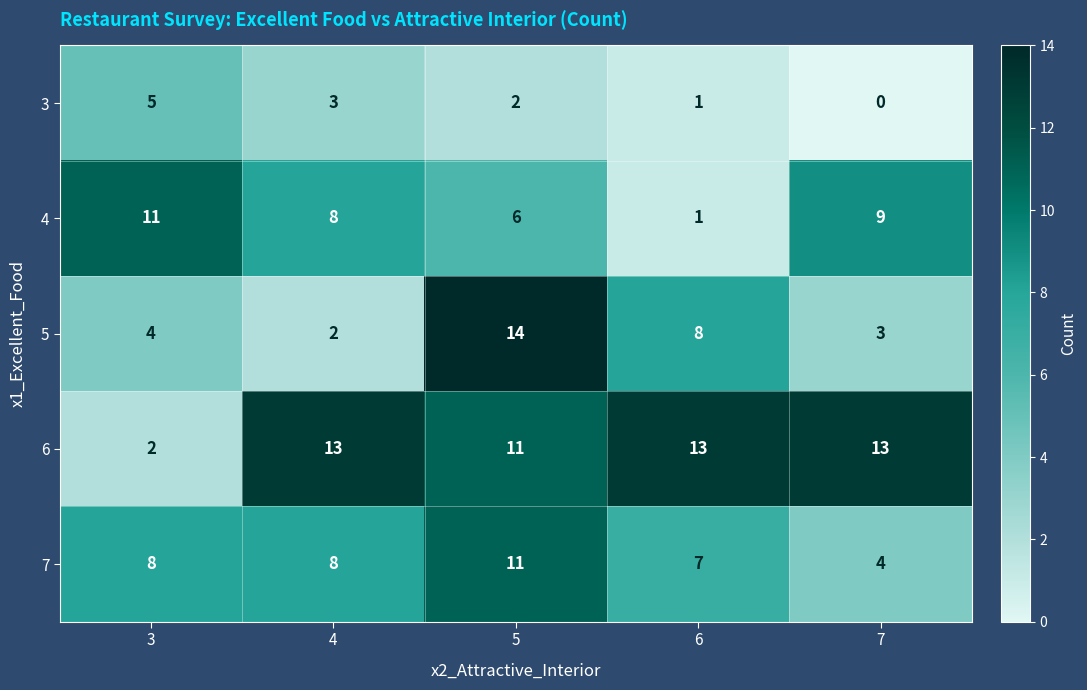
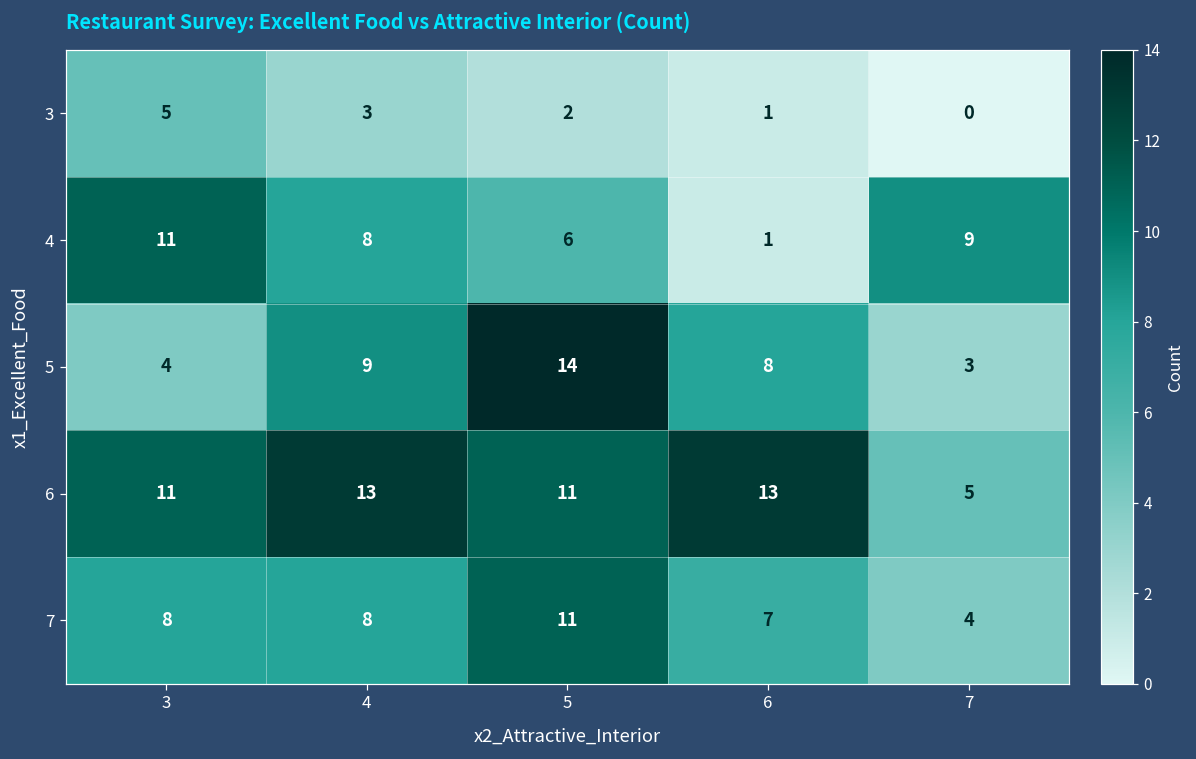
  {
    "3": {
      "3": 5,
      "4": 3,
      "5": 2,
      "6": 1,
      "7": 0
    },
    "4": {
      "3": 11,
      "4": 8,
      "5": 6,
      "6": 1,
      "7": 9
    },
    "5": {
      "3": 4,
-     "4": 2,
+     "4": 9,
      "5": 14,
      "6": 8,
      "7": 3
    },
    "6": {
-     "3": 2,
+     "3": 11,
      "4": 13,
      "5": 11,
      "6": 13,
-     "7": 13
+     "7": 5
    },
    "7": {
      "3": 8,
      "4": 8,
      "5": 11,
      "6": 7,
      "7": 4
    }
  }
